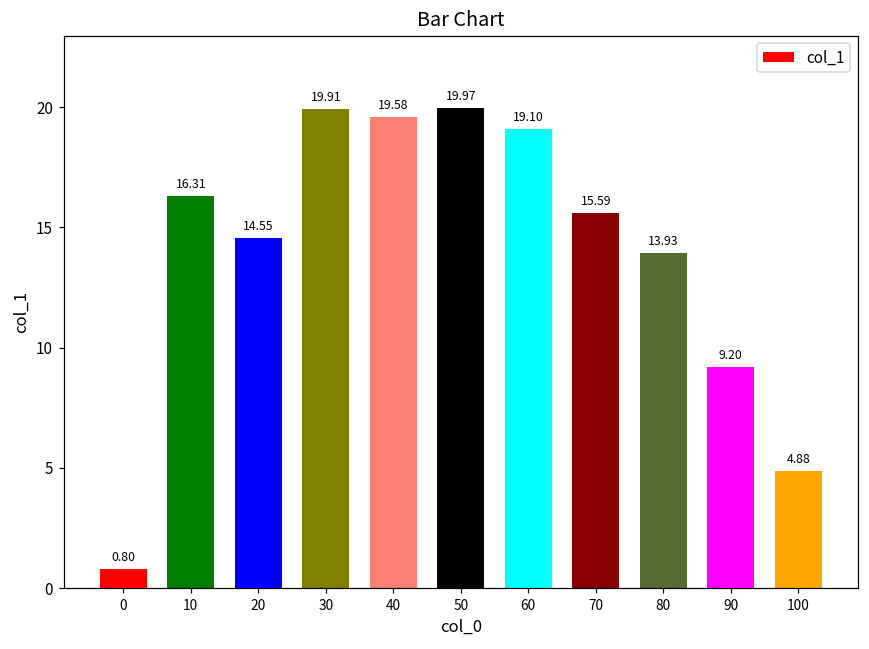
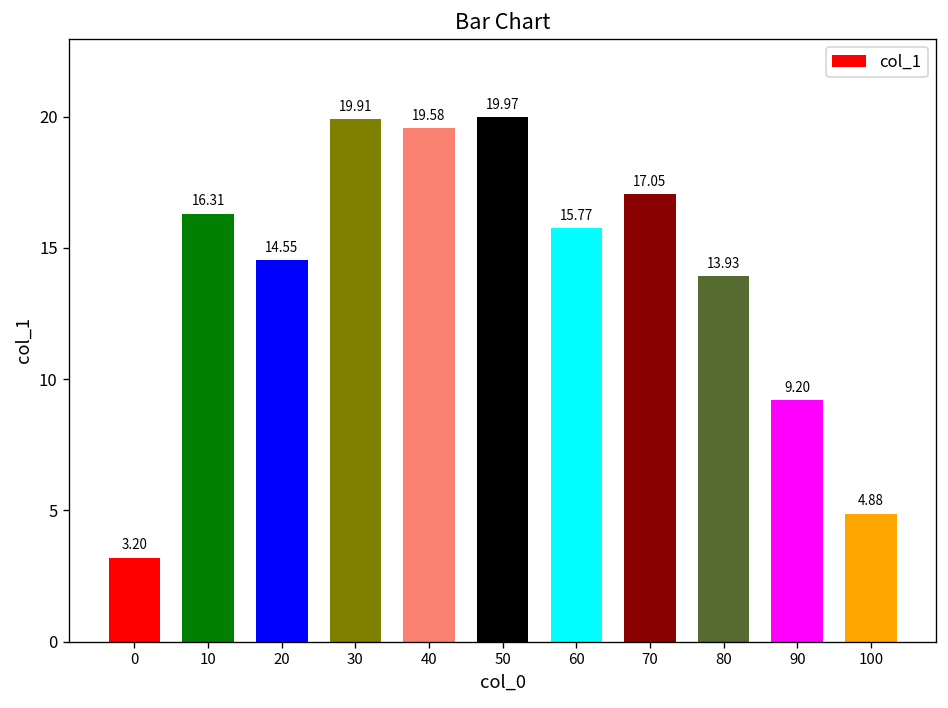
  {
-   "0": 0.80,
+   "0": 3.20,
    "10": 16.31,
    "20": 14.55,
    "30": 19.91,
    "40": 19.58,
    "50": 19.97,
-   "60": 19.10,
-   "70": 15.59,
+   "60": 15.77,
+   "70": 17.05,
    "80": 13.93,
    "90": 9.20,
    "100": 4.88
  }
